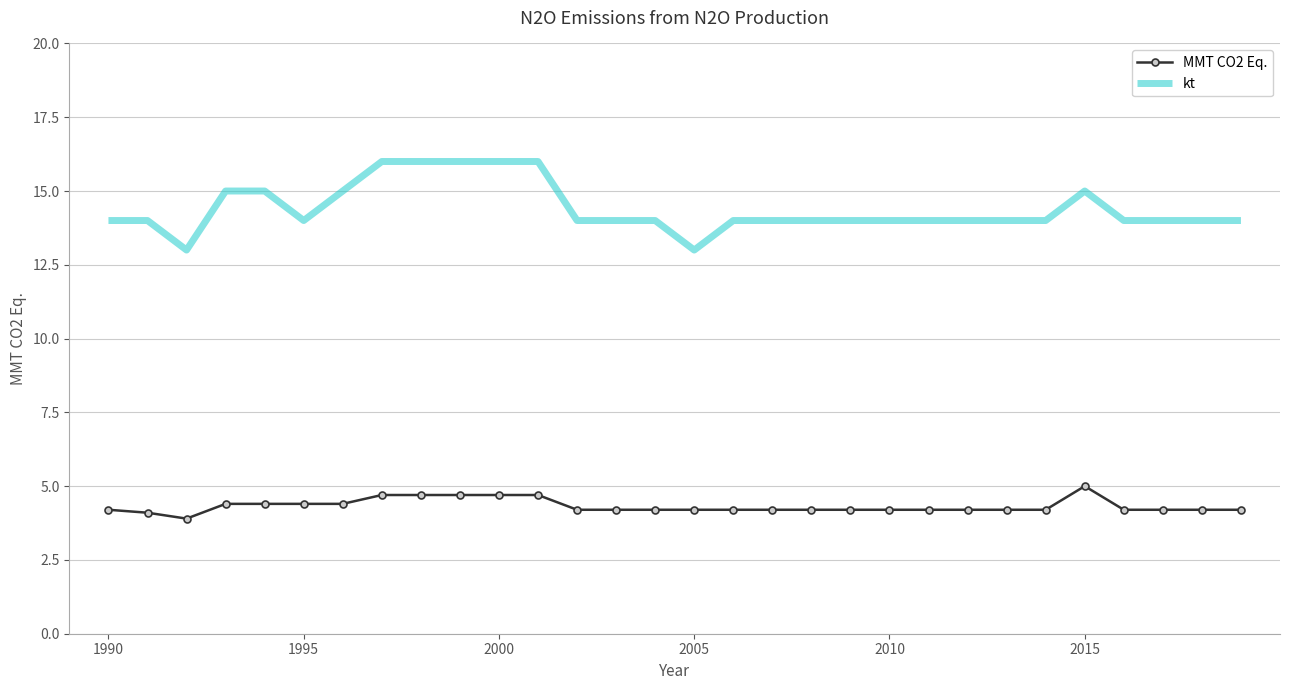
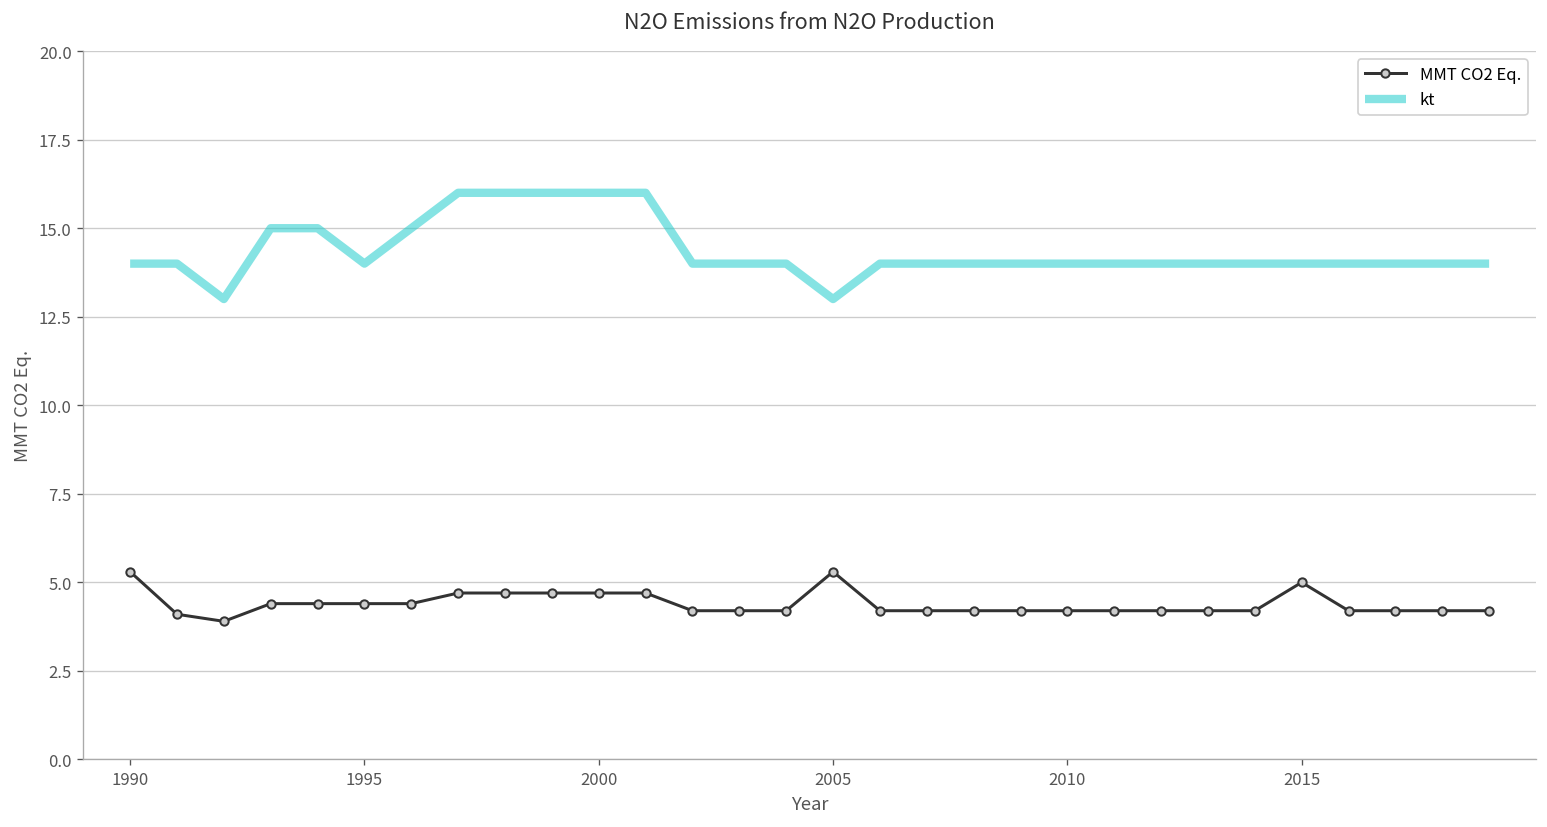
  {
    "MMT CO2 Eq.": {
-     "1990": 4.2,
+     "1990": 5.3,
      "1995": 4.4,
      "2000": 4.7,
-     "2005": 4.2,
+     "2005": 5.3,
      "2010": 4.2,
      "2015": 5.0
    },
    "kt": {
      "1990": 14,
      "1995": 14,
      "2000": 16,
      "2005": 13,
      "2010": 14,
-     "2015": 15
+     "2015": 14
    }
  }
